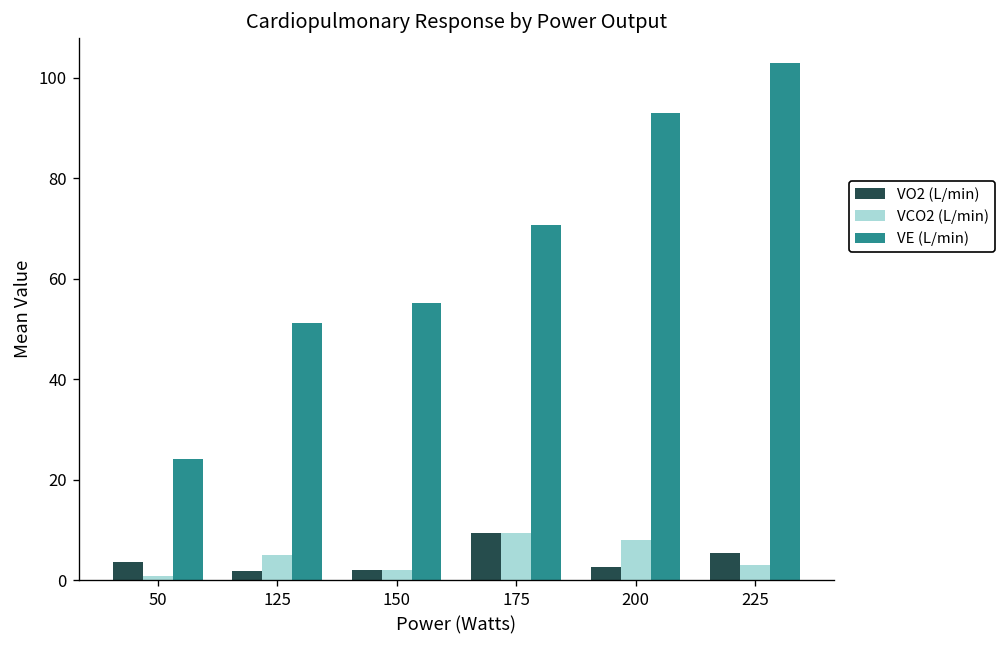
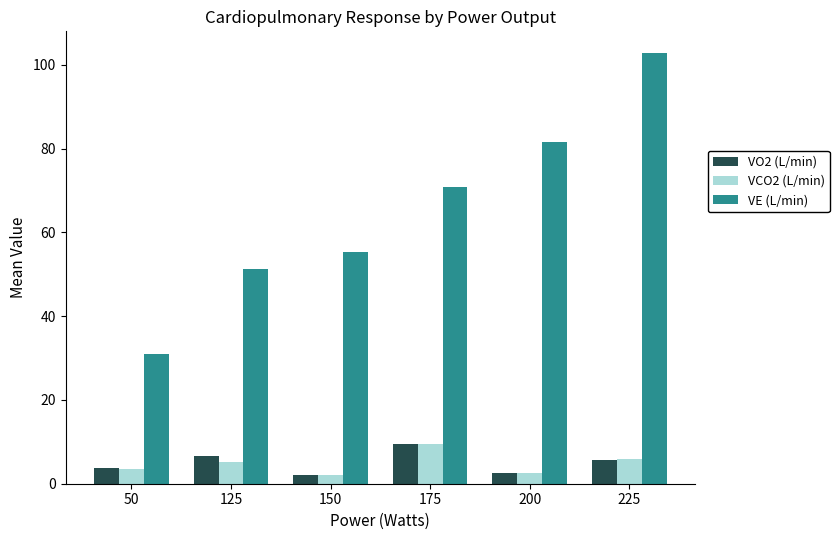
  {
    "VO2 (L/min)": {
      "50": 4,
-     "125": 2,
+     "125": 7,
      "150": 2,
      "175": 10,
      "200": 3,
      "225": 6
    },
    "VCO2 (L/min)": {
-     "50": 1,
+     "50": 3,
      "125": 5,
      "150": 2,
      "175": 9,
-     "200": 8,
-     "225": 3
+     "200": 3,
+     "225": 6
    },
    "VE (L/min)": {
-     "50": 24,
+     "50": 31,
      "125": 51,
      "150": 55,
      "175": 71,
-     "200": 93,
+     "200": 82,
      "225": 103
    }
  }
